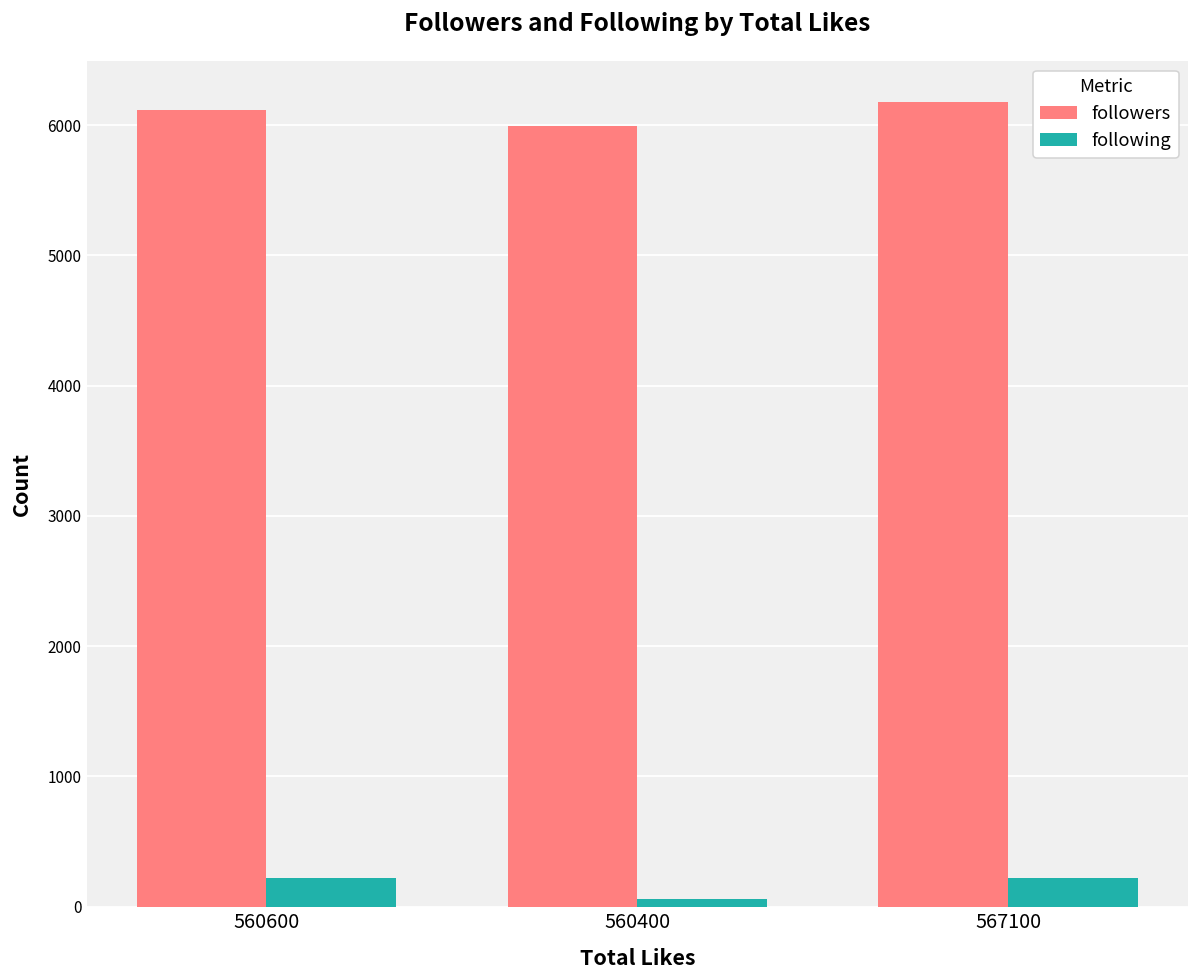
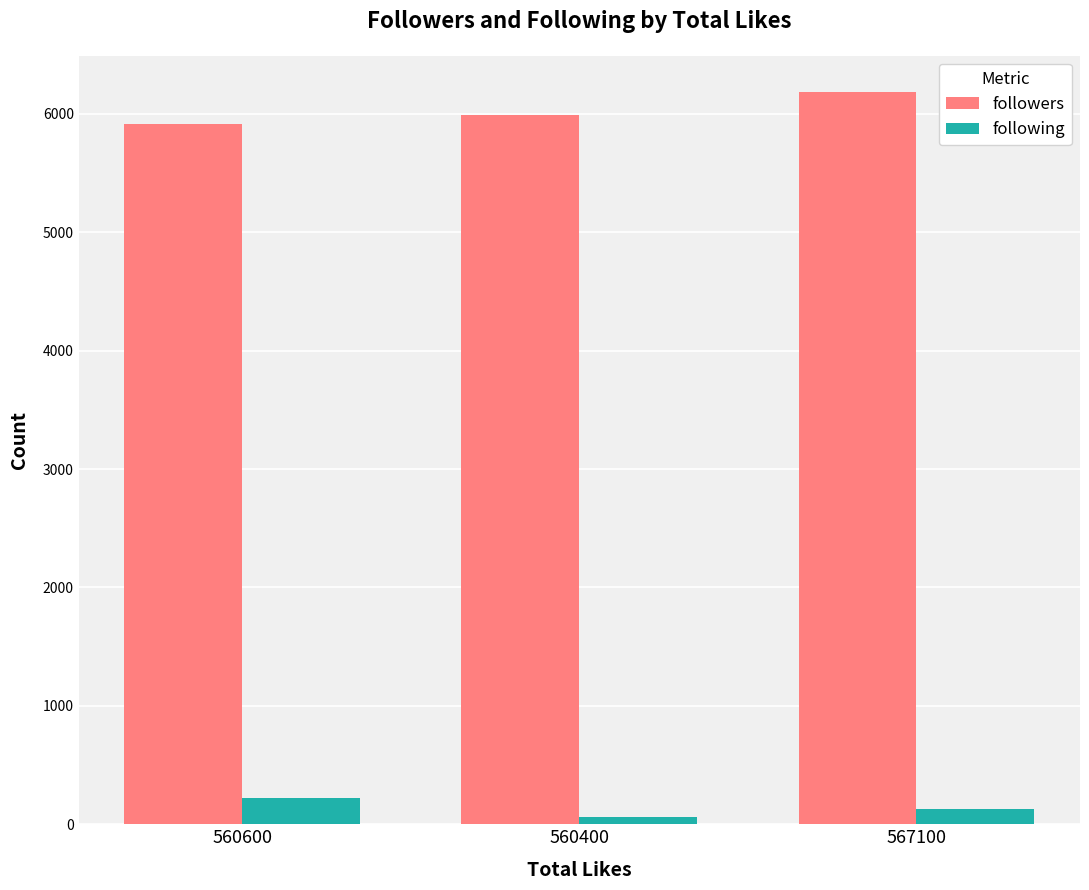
  {
    "followers": {
-     "560600": 6120,
+     "560600": 5910,
      "560400": 5990,
      "567100": 6180
    },
    "following": {
      "560600": 220,
      "560400": 60,
-     "567100": 220
+     "567100": 130
    }
  }
